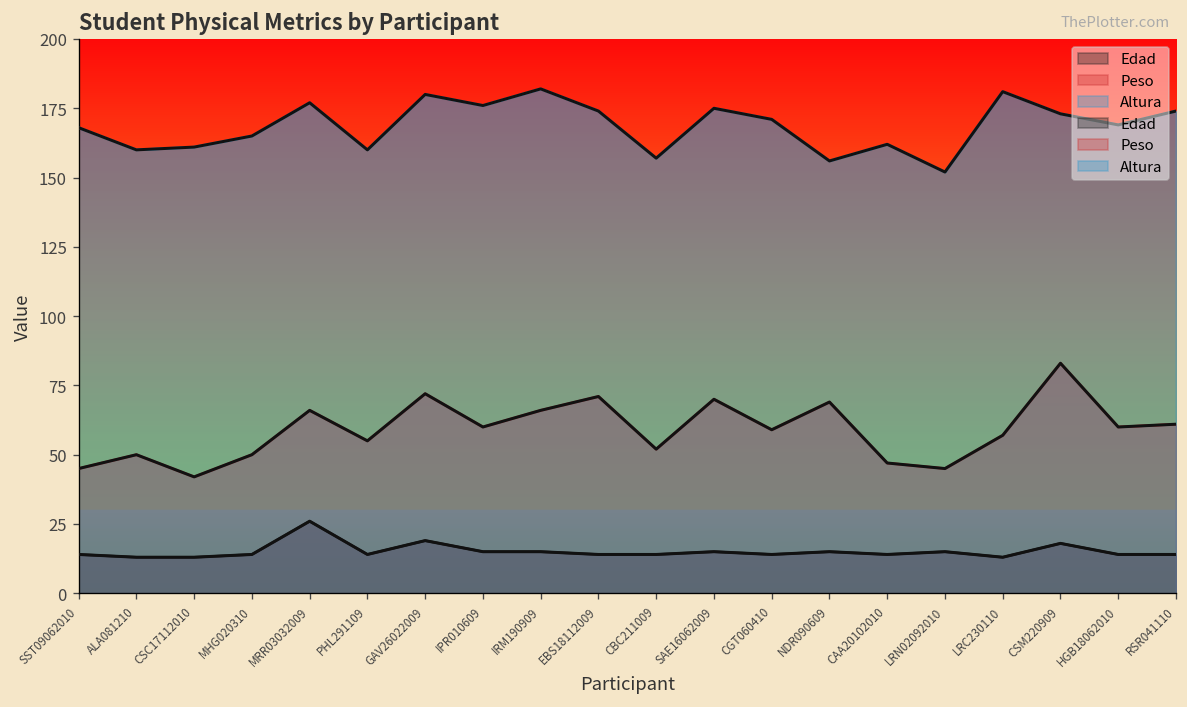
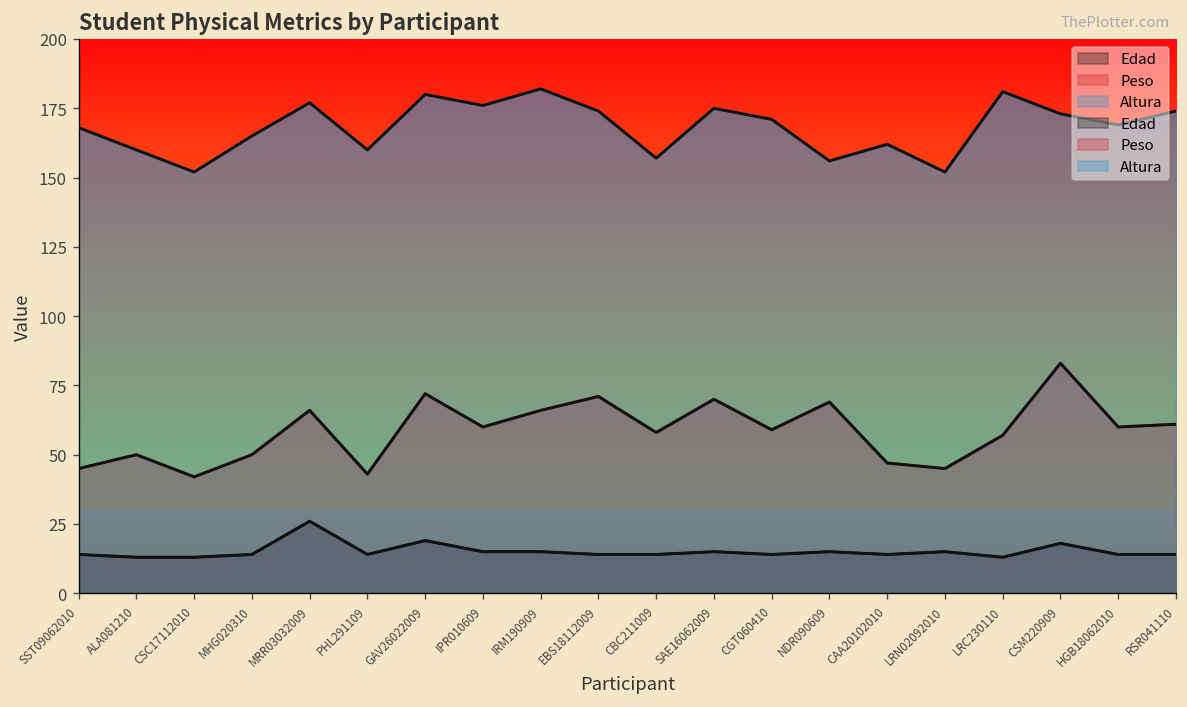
  {
    "Edad": {
      "SST09062010": 14,
      "ALA081210": 13,
      "CSC17112010": 13,
      "MHG020310": 14,
      "MRR03032009": 26,
      "PHL291109": 14,
      "GAV26022009": 19,
      "IPR010609": 15,
      "IRM190909": 15,
      "EBS18112009": 14,
      "CBC211009": 14,
      "SAE16062009": 15,
      "CGT060410": 14,
      "NDR090609": 15,
      "CAA20102010": 14,
      "LRN02092010": 15,
      "LRC230110": 13,
      "CSM220909": 18,
      "HGB18062010": 14,
      "RSR041110": 14
    },
    "Peso": {
      "SST09062010": 45,
      "ALA081210": 50,
      "CSC17112010": 42,
      "MHG020310": 50,
      "MRR03032009": 66,
-     "PHL291109": 55,
+     "PHL291109": 43,
      "GAV26022009": 72,
      "IPR010609": 60,
      "IRM190909": 66,
      "EBS18112009": 71,
-     "CBC211009": 52,
+     "CBC211009": 58,
      "SAE16062009": 70,
      "CGT060410": 59,
      "NDR090609": 69,
      "CAA20102010": 47,
      "LRN02092010": 45,
      "LRC230110": 57,
      "CSM220909": 83,
      "HGB18062010": 60,
      "RSR041110": 61
    },
    "Altura": {
      "SST09062010": 168,
      "ALA081210": 160,
-     "CSC17112010": 161,
+     "CSC17112010": 152,
      "MHG020310": 165,
      "MRR03032009": 177,
      "PHL291109": 160,
      "GAV26022009": 180,
      "IPR010609": 176,
      "IRM190909": 182,
      "EBS18112009": 174,
      "CBC211009": 157,
      "SAE16062009": 175,
      "CGT060410": 171,
      "NDR090609": 156,
      "CAA20102010": 162,
      "LRN02092010": 152,
      "LRC230110": 181,
      "CSM220909": 173,
      "RSR041110": 174
    }
  }
